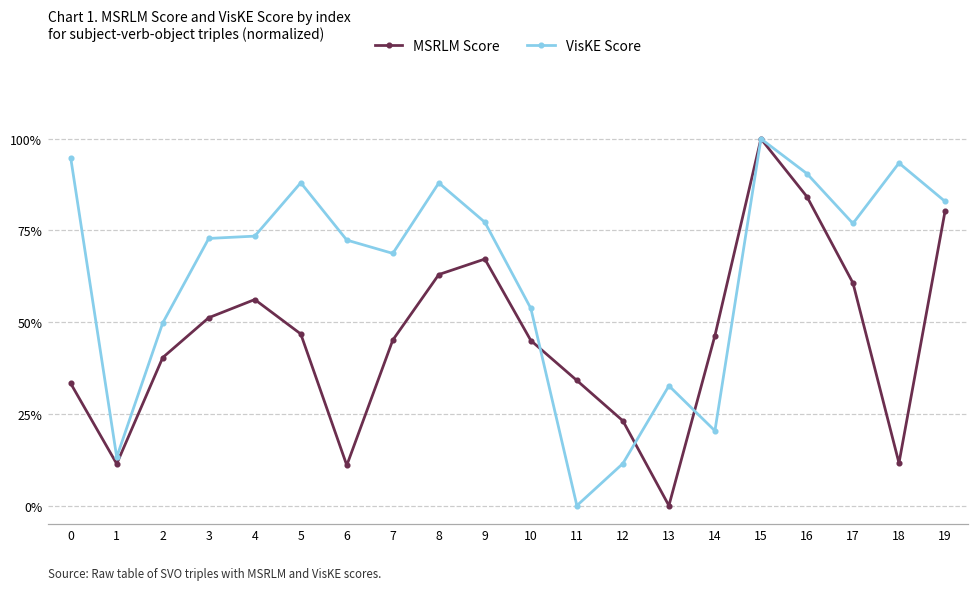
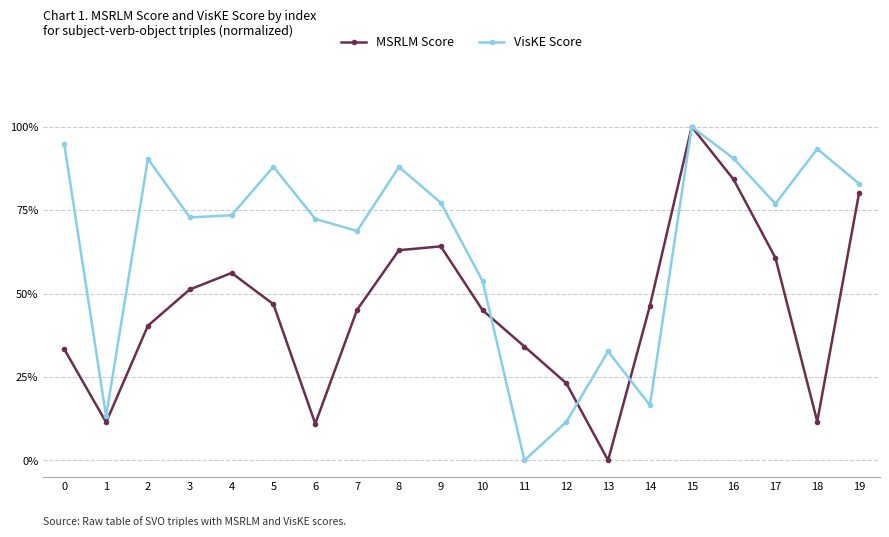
  {
    "MSRLM Score": {
      "0": "33%",
      "1": "11%",
      "2": "40%",
      "3": "51%",
      "4": "56%",
      "5": "47%",
      "6": "11%",
      "7": "45%",
      "8": "63%",
-     "9": "67%",
+     "9": "64%",
      "10": "45%",
      "11": "34%",
      "12": "23%",
      "13": "0%",
      "14": "46%",
      "16": "84%",
      "17": "61%",
      "18": "12%",
      "19": "80%"
    },
    "VisKE Score": {
      "0": "95%",
      "1": "13%",
-     "2": "50%",
+     "2": "90%",
      "3": "73%",
      "4": "73%",
      "5": "88%",
      "6": "72%",
      "7": "69%",
      "8": "88%",
      "9": "77%",
      "10": "54%",
      "11": "0%",
      "12": "11%",
      "13": "33%",
-     "14": "20%",
+     "14": "17%",
      "16": "90%",
      "17": "77%",
      "18": "93%",
      "19": "83%"
    }
  }
